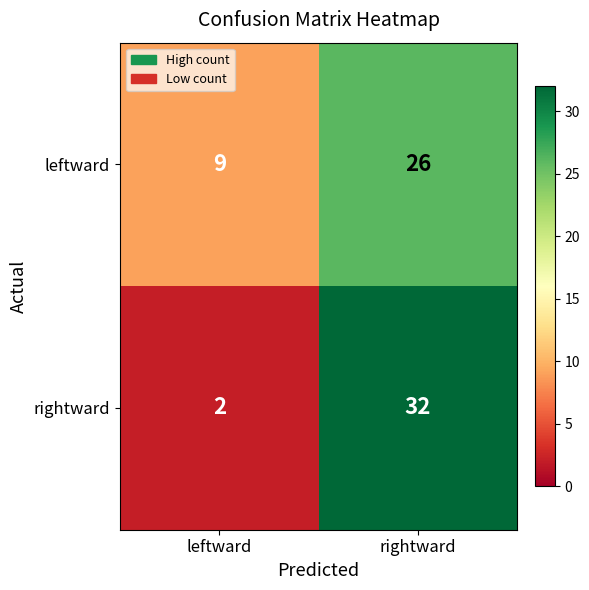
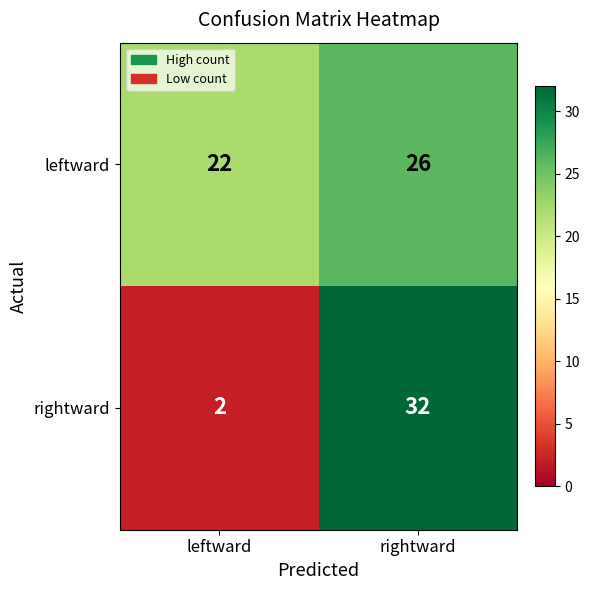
  {
    "leftward": {
-     "leftward": 9,
+     "leftward": 22,
      "rightward": 26
    },
    "rightward": {
      "leftward": 2,
      "rightward": 32
    }
  }
